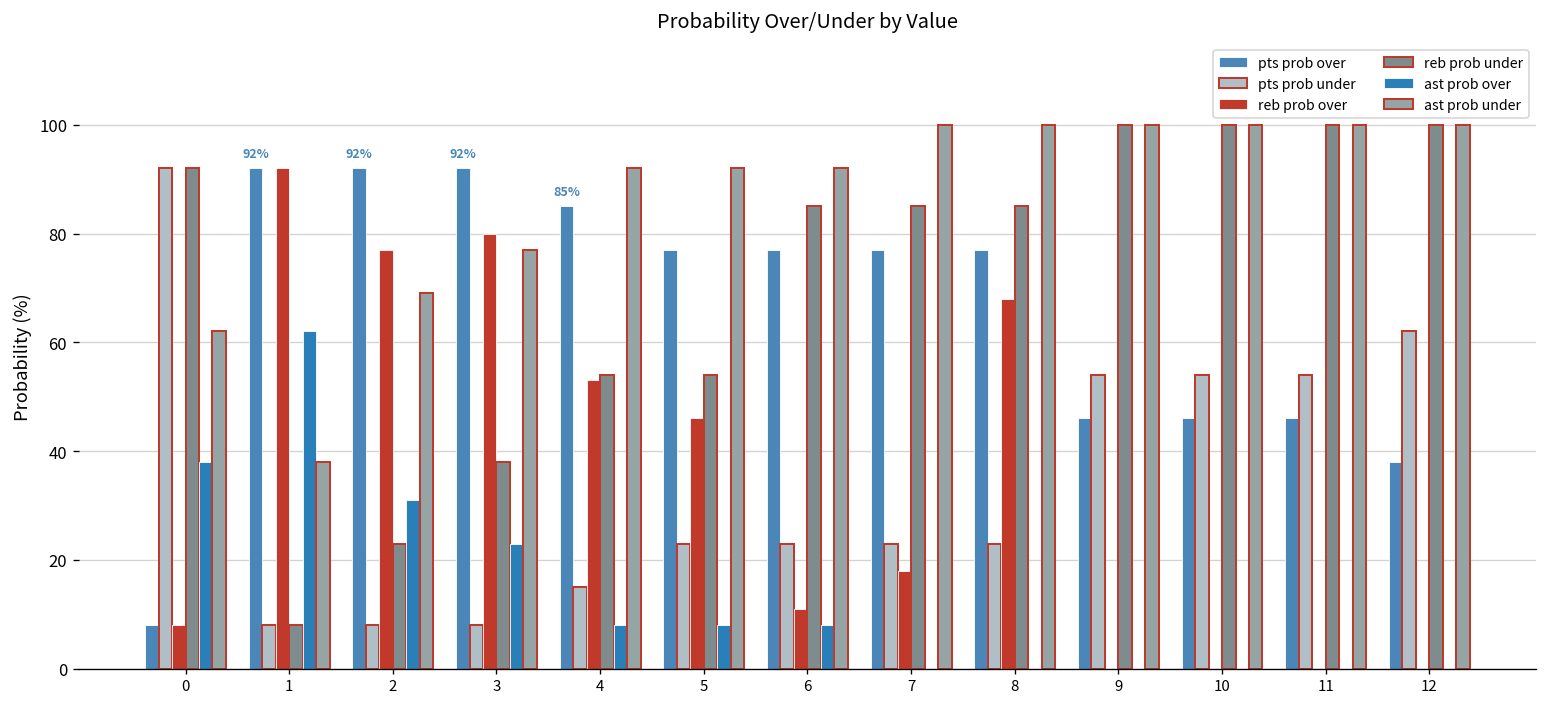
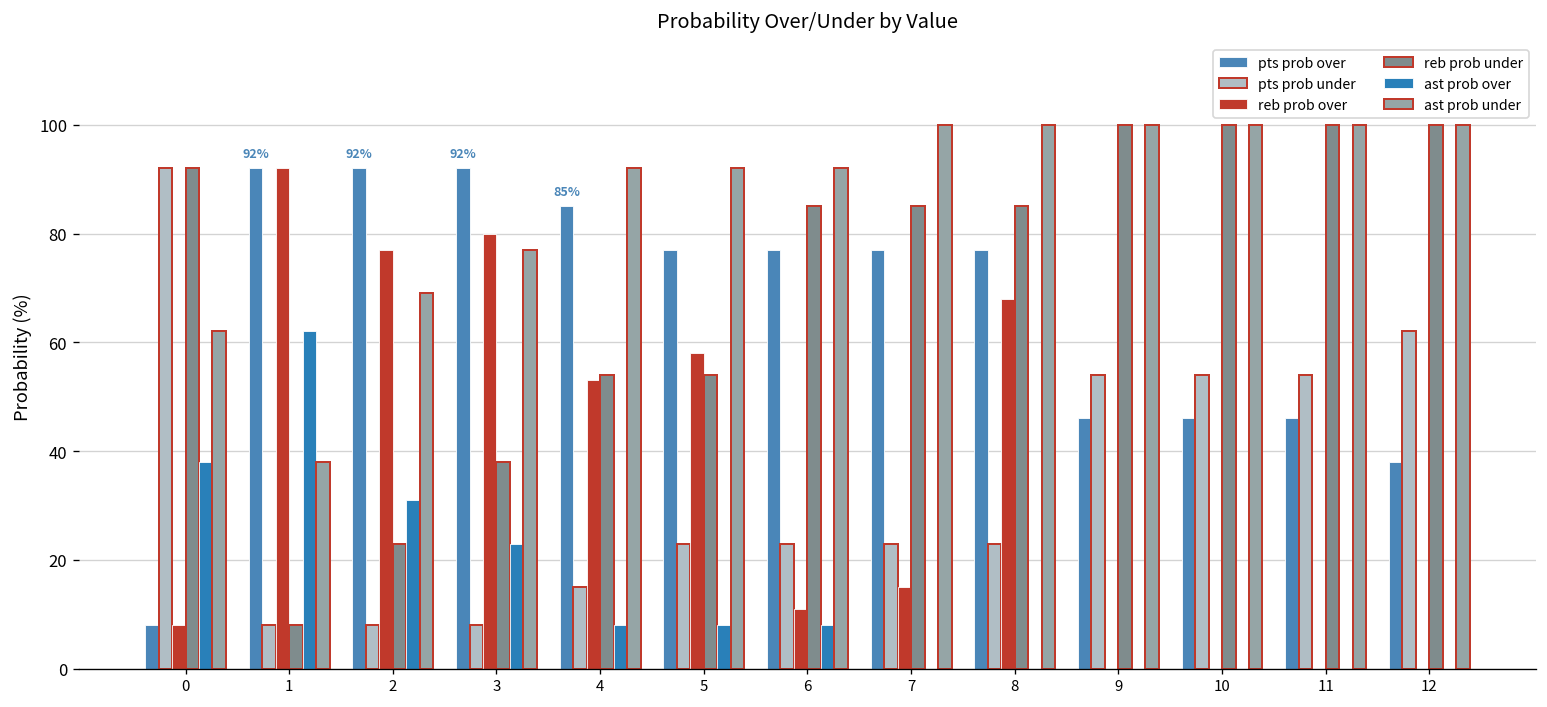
  {
    "reb prob over": {
      "0": 8,
      "2": 77,
      "3": 80,
      "4": 53,
-     "5": 46,
+     "5": 58,
      "6": 11,
-     "7": 18,
+     "7": 15,
      "8": 68,
      "9": 0,
      "10": 0,
      "11": 0,
      "12": 0
    }
  }
